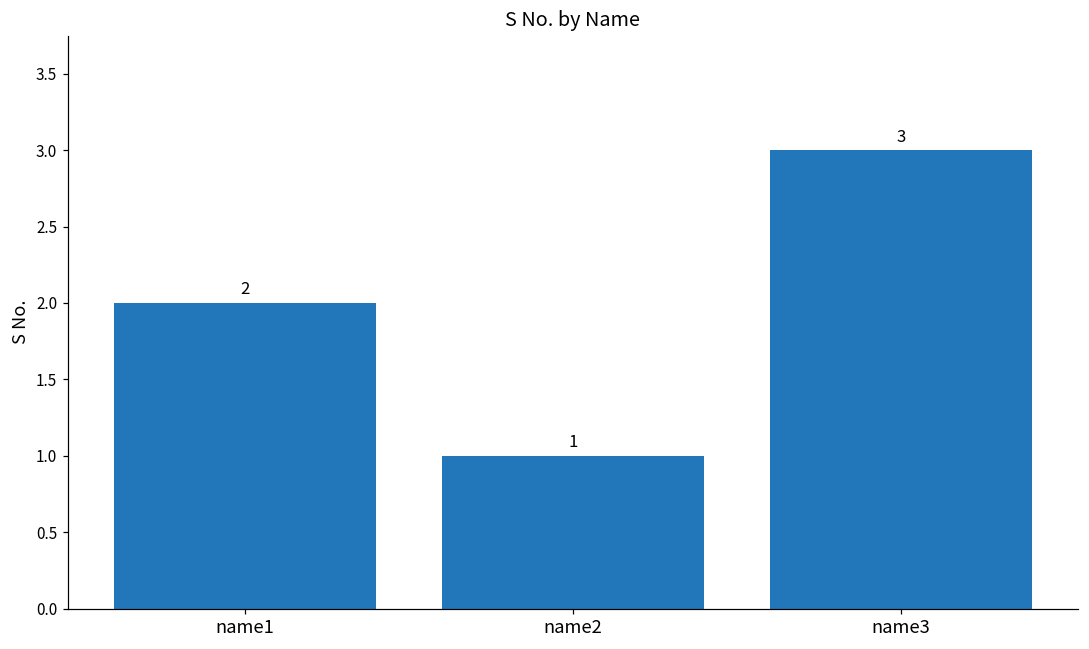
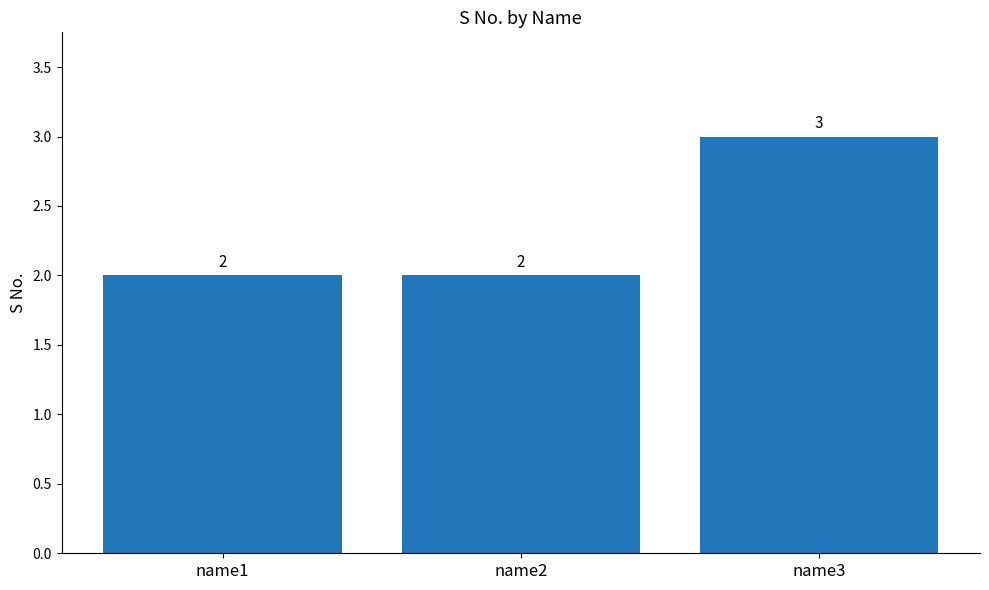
  {
    "name1": 2,
-   "name2": 1,
+   "name2": 2,
    "name3": 3
  }
